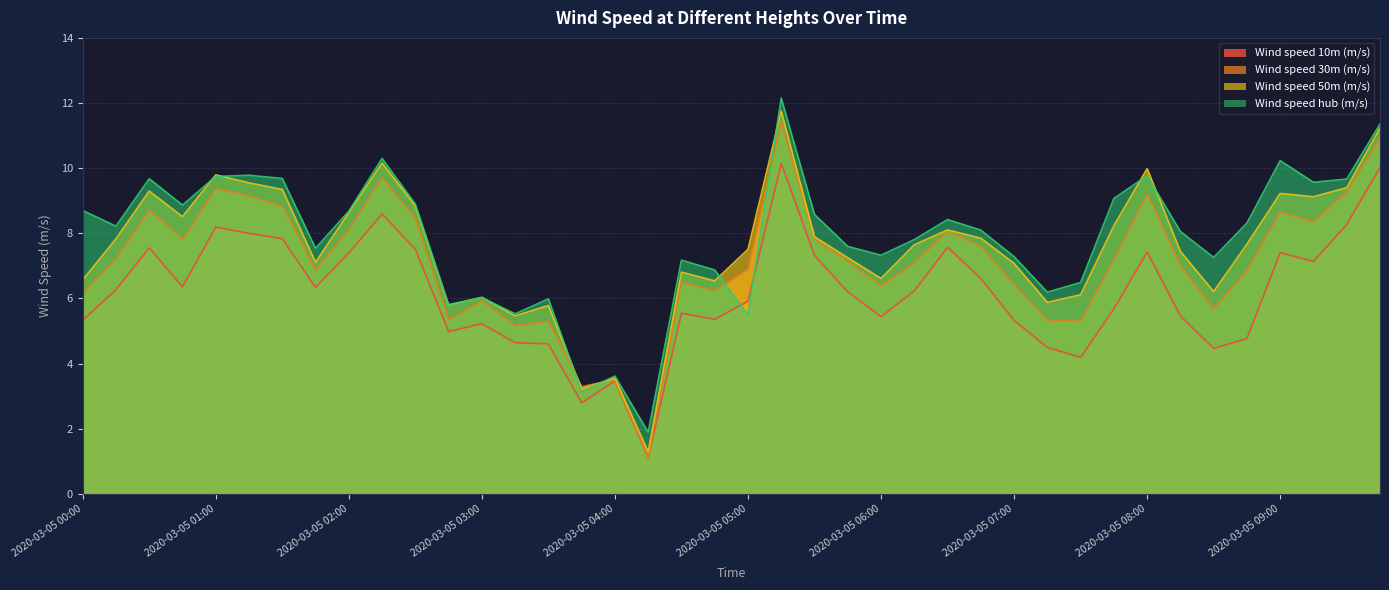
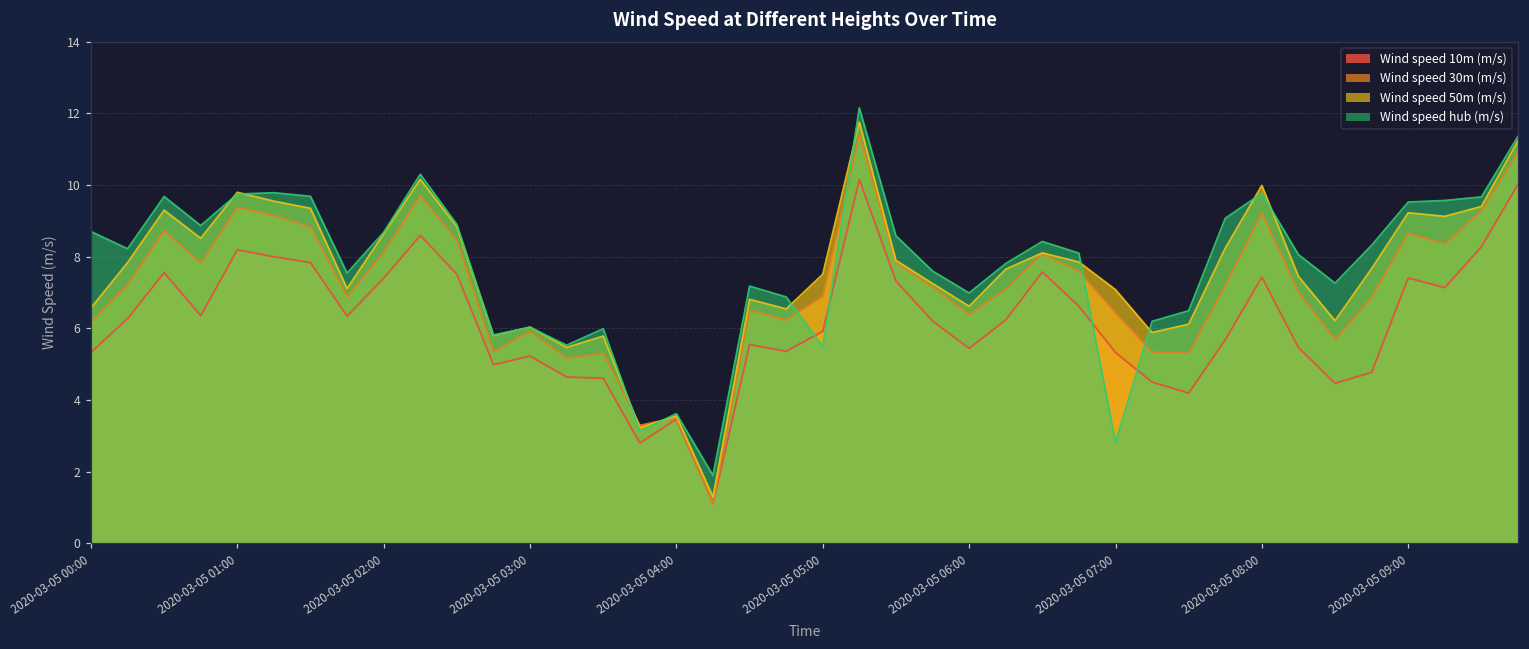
  {
    "Wind speed hub (m/s)": {
      "2020-03-05 00:00": 8.7,
      "2020-03-05 05:00": 5.5,
-     "2020-03-05 06:00": 7.3,
-     "2020-03-05 07:00": 7.3,
+     "2020-03-05 06:00": 7.0,
+     "2020-03-05 07:00": 2.8,
      "2020-03-05 08:00": 9.8,
-     "2020-03-05 09:00": 10.2
+     "2020-03-05 09:00": 9.5
    }
  }
